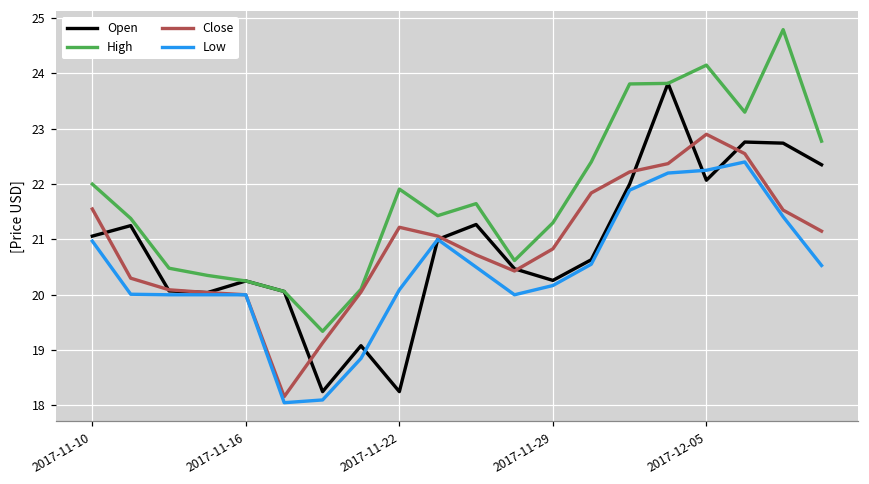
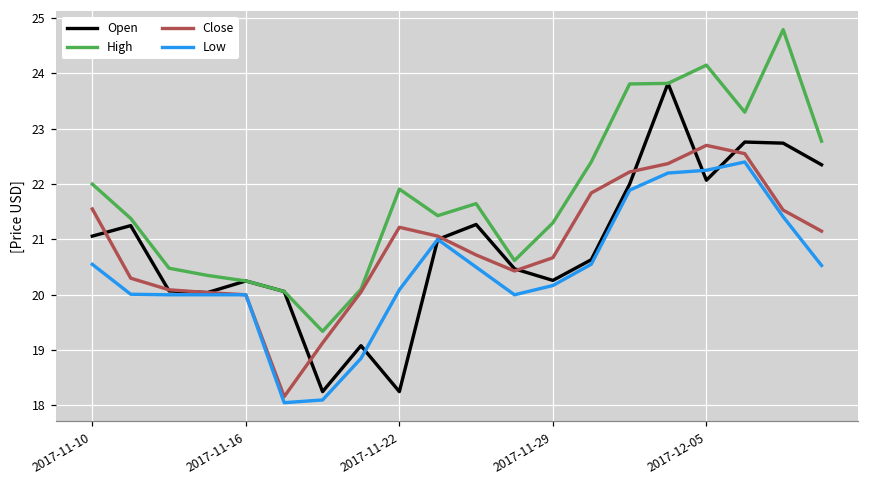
  {
    "Open": {
      "2017-11-10": 21.1,
      "2017-11-22": 18.3,
      "2017-11-29": 20.3,
      "2017-12-05": 22.1
    },
    "High": {
      "2017-11-10": 22.0,
      "2017-11-22": 21.9,
      "2017-11-29": 21.3,
      "2017-12-05": 24.1
    },
    "Close": {
      "2017-11-10": 21.6,
      "2017-11-22": 21.2,
-     "2017-11-29": 20.8,
-     "2017-12-05": 22.9
+     "2017-11-29": 20.7,
+     "2017-12-05": 22.7
    },
    "Low": {
-     "2017-11-10": 21.0,
+     "2017-11-10": 20.6,
      "2017-11-22": 20.1,
      "2017-11-29": 20.2,
      "2017-12-05": 22.3
    }
  }
